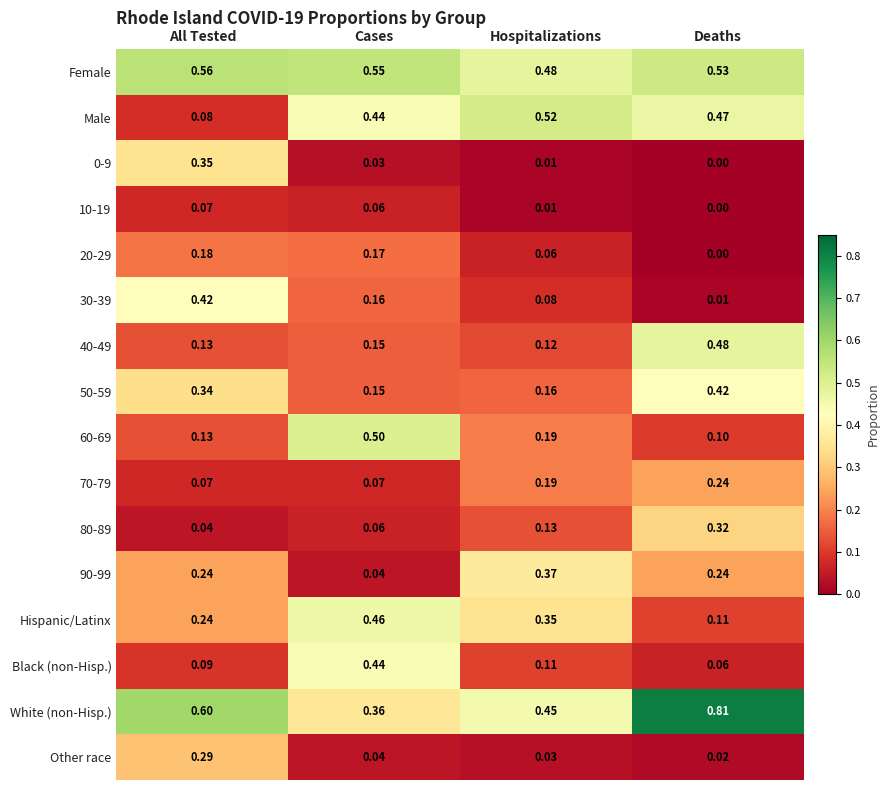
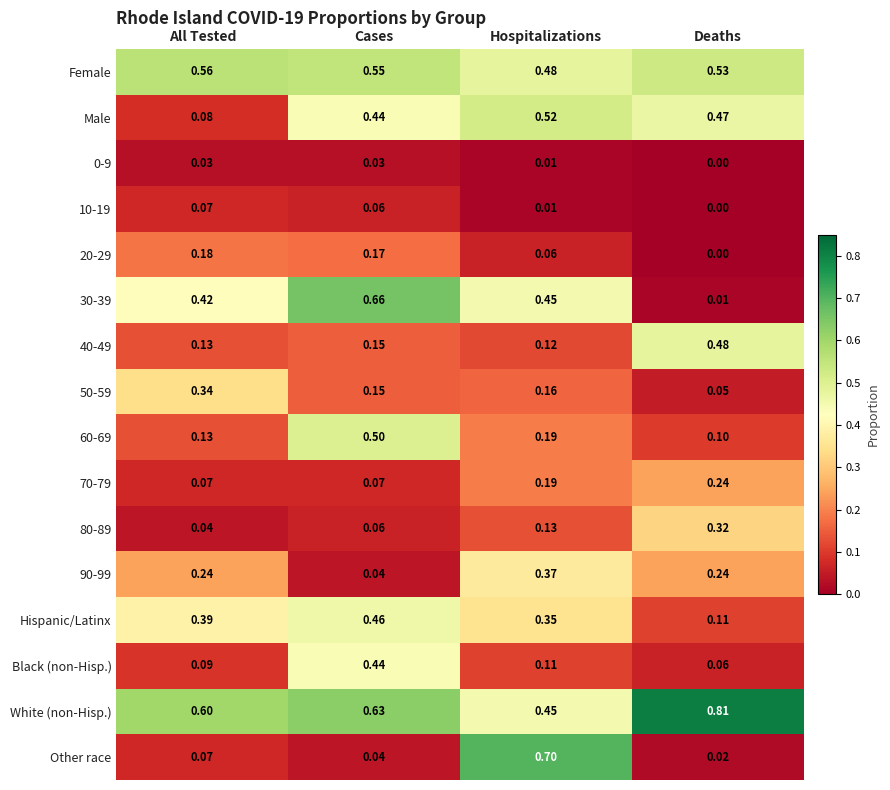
  {
    "Female": {
      "All Tested": 0.56,
      "Cases": 0.55,
      "Hospitalizations": 0.48,
      "Deaths": 0.53
    },
    "Male": {
      "All Tested": 0.08,
      "Cases": 0.44,
      "Hospitalizations": 0.52,
      "Deaths": 0.47
    },
    "0-9": {
-     "All Tested": 0.35,
+     "All Tested": 0.03,
      "Cases": 0.03,
      "Hospitalizations": 0.01,
      "Deaths": 0.00
    },
    "10-19": {
      "All Tested": 0.07,
      "Cases": 0.06,
      "Hospitalizations": 0.01,
      "Deaths": 0.00
    },
    "20-29": {
      "All Tested": 0.18,
      "Cases": 0.17,
      "Hospitalizations": 0.06,
      "Deaths": 0.00
    },
    "30-39": {
      "All Tested": 0.42,
-     "Cases": 0.16,
-     "Hospitalizations": 0.08,
+     "Cases": 0.66,
+     "Hospitalizations": 0.45,
      "Deaths": 0.01
    },
    "40-49": {
      "All Tested": 0.13,
      "Cases": 0.15,
      "Hospitalizations": 0.12,
      "Deaths": 0.48
    },
    "50-59": {
      "All Tested": 0.34,
      "Cases": 0.15,
      "Hospitalizations": 0.16,
-     "Deaths": 0.42
+     "Deaths": 0.05
    },
    "60-69": {
      "All Tested": 0.13,
      "Cases": 0.50,
      "Hospitalizations": 0.19,
      "Deaths": 0.10
    },
    "70-79": {
      "All Tested": 0.07,
      "Cases": 0.07,
      "Hospitalizations": 0.19,
      "Deaths": 0.24
    },
    "80-89": {
      "All Tested": 0.04,
      "Cases": 0.06,
      "Hospitalizations": 0.13,
      "Deaths": 0.32
    },
    "90-99": {
      "All Tested": 0.24,
      "Cases": 0.04,
      "Hospitalizations": 0.37,
      "Deaths": 0.24
    },
    "Hispanic/Latinx": {
-     "All Tested": 0.24,
+     "All Tested": 0.39,
      "Cases": 0.46,
      "Hospitalizations": 0.35,
      "Deaths": 0.11
    },
    "Black (non-Hisp.)": {
      "All Tested": 0.09,
      "Cases": 0.44,
      "Hospitalizations": 0.11,
      "Deaths": 0.06
    },
    "White (non-Hisp.)": {
      "All Tested": 0.60,
-     "Cases": 0.36,
+     "Cases": 0.63,
      "Hospitalizations": 0.45,
      "Deaths": 0.81
    },
    "Other race": {
-     "All Tested": 0.29,
+     "All Tested": 0.07,
      "Cases": 0.04,
-     "Hospitalizations": 0.03,
+     "Hospitalizations": 0.70,
      "Deaths": 0.02
    }
  }
